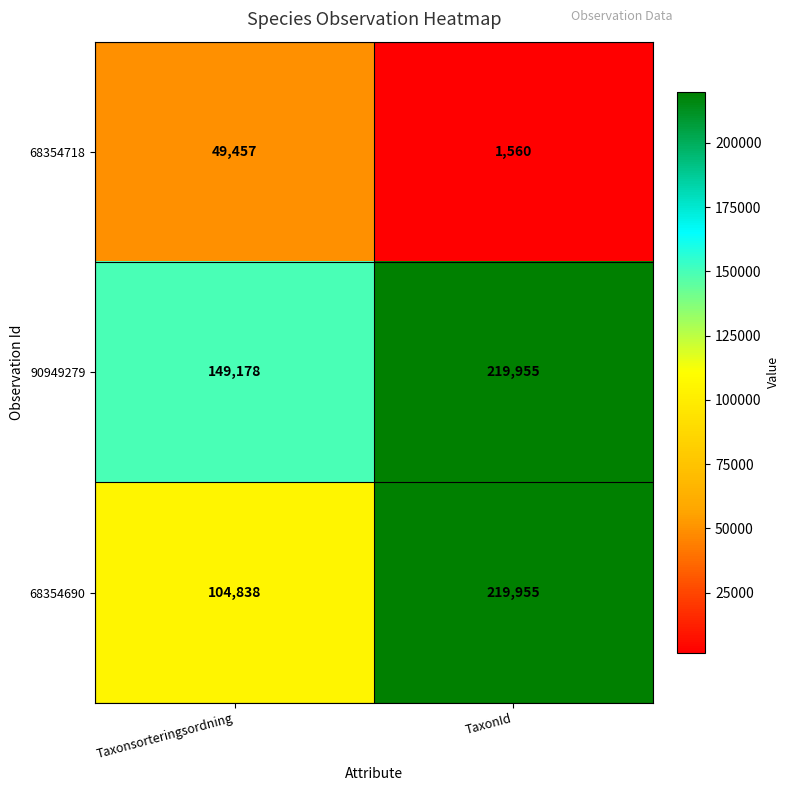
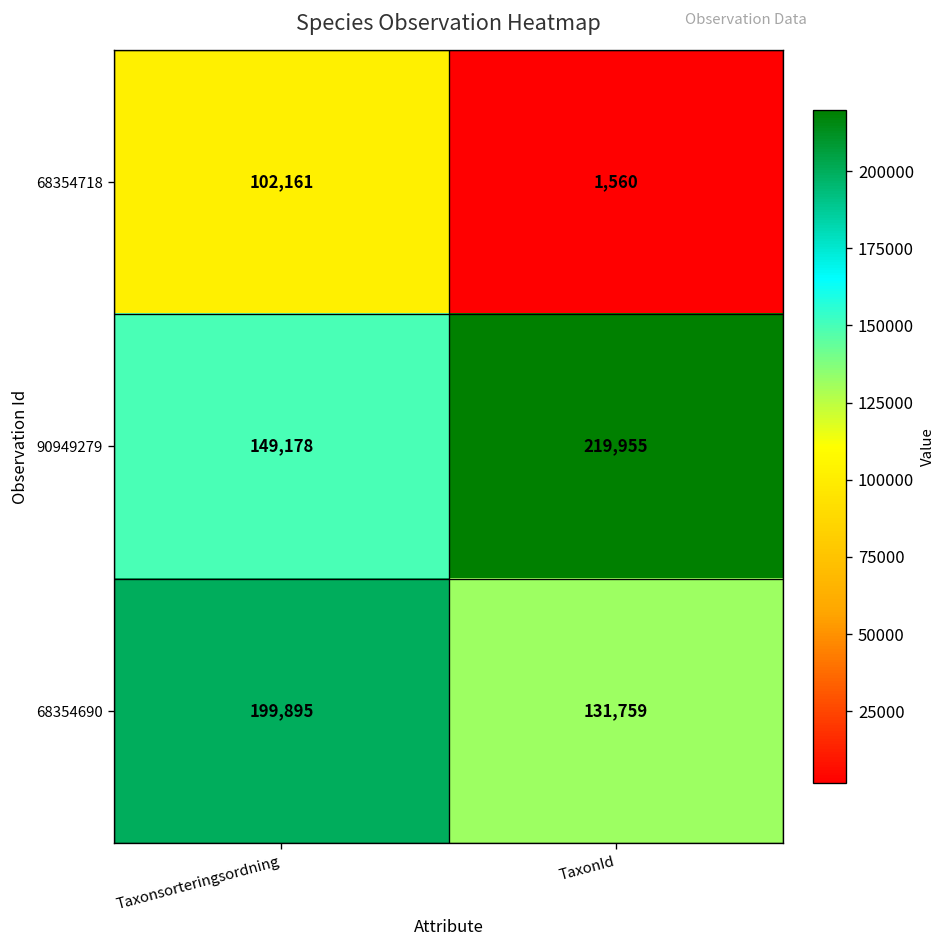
  {
    "68354718": {
-     "Taxonsorteringsordning": "49,457",
+     "Taxonsorteringsordning": "102,161",
      "TaxonId": "1,560"
    },
    "90949279": {
      "Taxonsorteringsordning": "149,178",
      "TaxonId": "219,955"
    },
    "68354690": {
-     "Taxonsorteringsordning": "104,838",
-     "TaxonId": "219,955"
+     "Taxonsorteringsordning": "199,895",
+     "TaxonId": "131,759"
    }
  }
